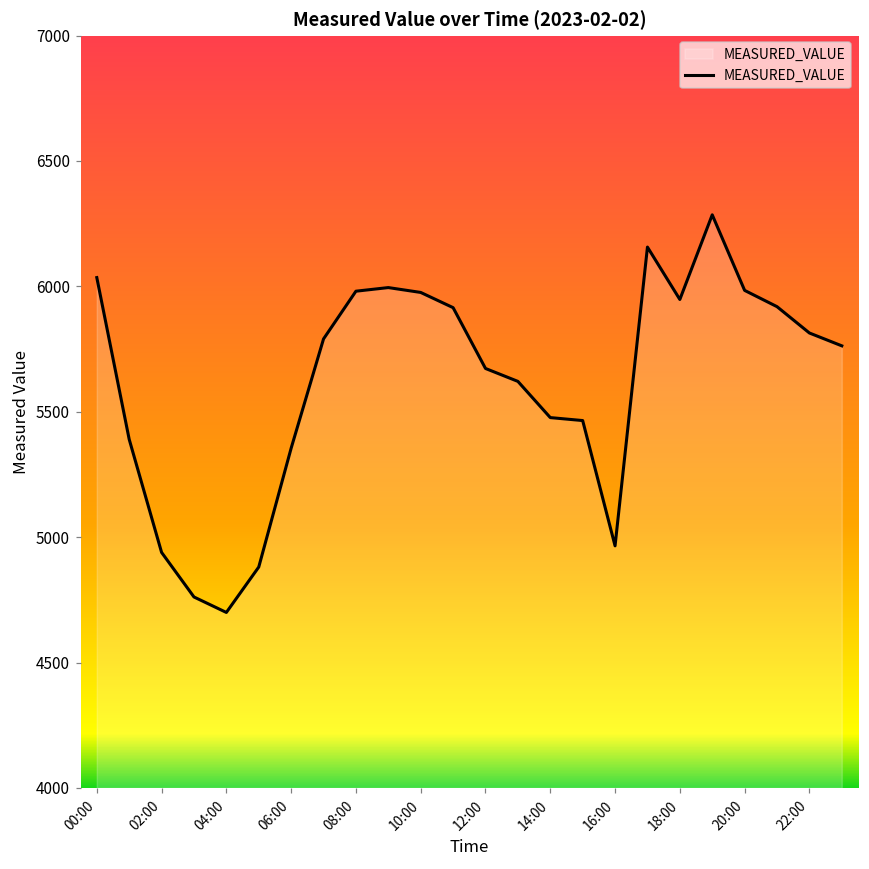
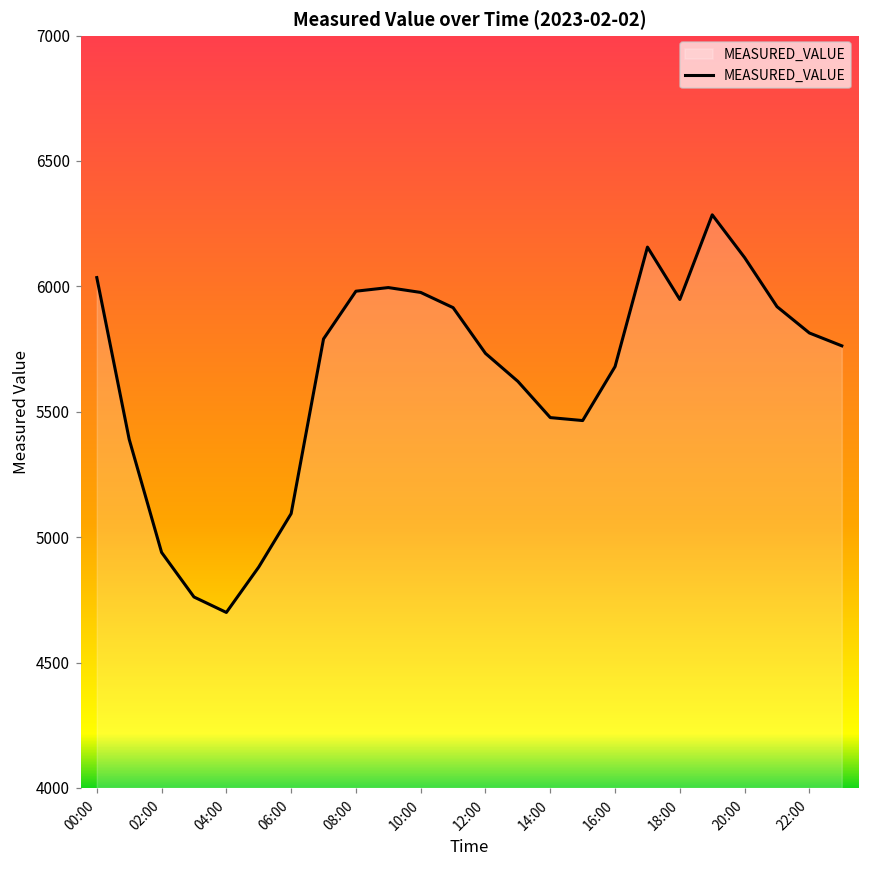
  {
    "00:00": 6040,
    "02:00": 4940,
    "04:00": 4700,
-   "06:00": 5350,
+   "06:00": 5090,
    "08:00": 5980,
    "10:00": 5980,
-   "12:00": 5670,
+   "12:00": 5730,
    "14:00": 5480,
-   "16:00": 4970,
+   "16:00": 5680,
    "18:00": 5950,
-   "20:00": 5980,
+   "20:00": 6110,
    "22:00": 5810
  }
